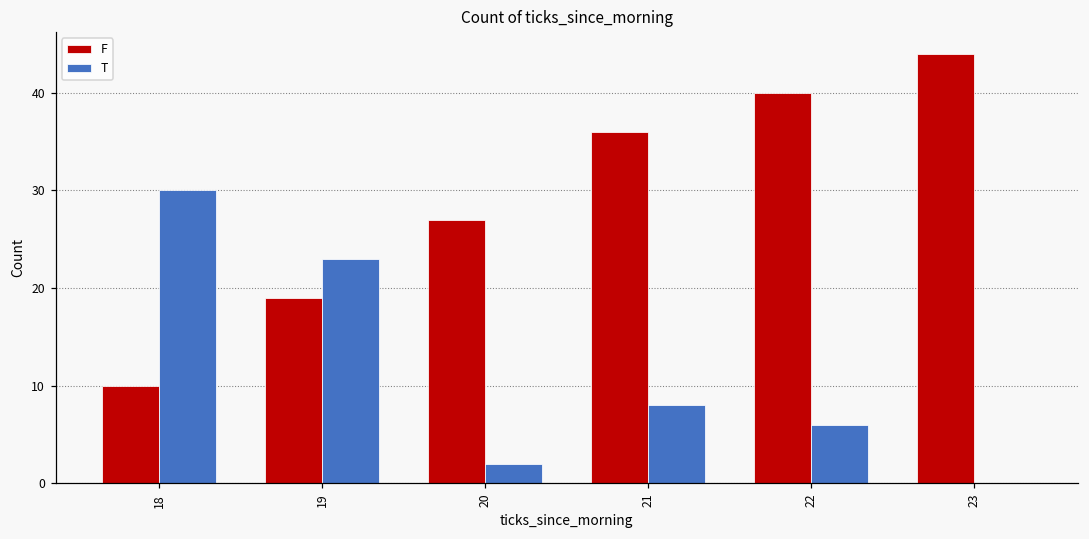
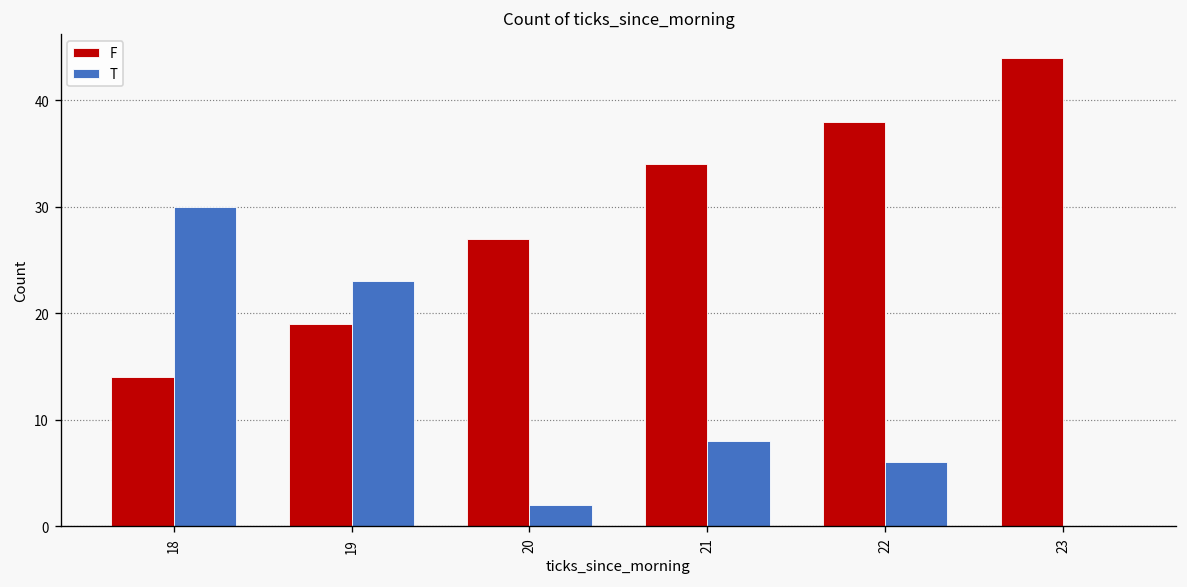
  {
    "F": {
-     "18": 10,
+     "18": 14,
      "19": 19,
      "20": 27,
-     "21": 36,
-     "22": 40,
+     "21": 34,
+     "22": 38,
      "23": 44
    },
    "T": {
      "18": 30,
      "19": 23,
      "20": 2,
      "21": 8,
      "22": 6,
      "23": 0
    }
  }
